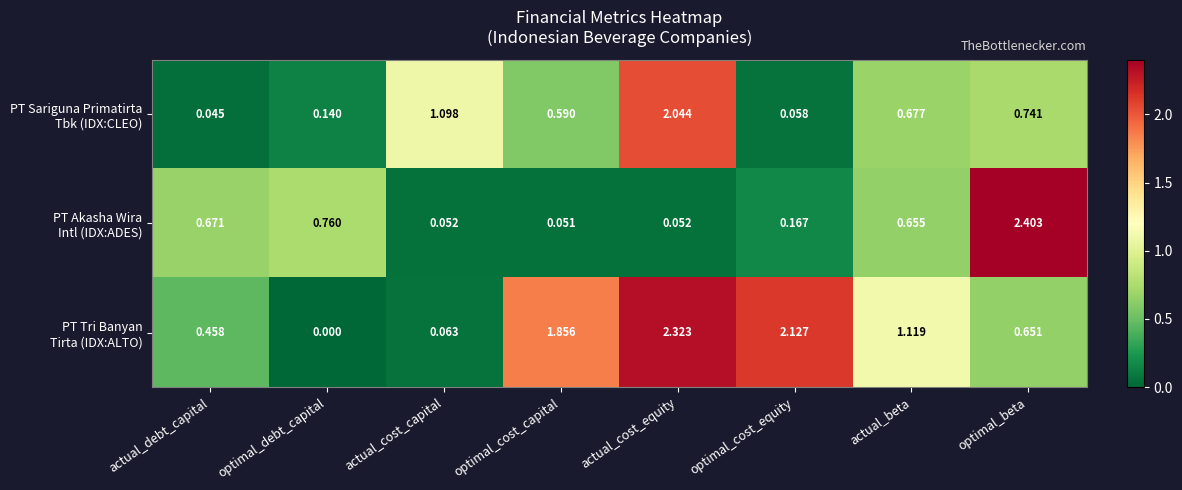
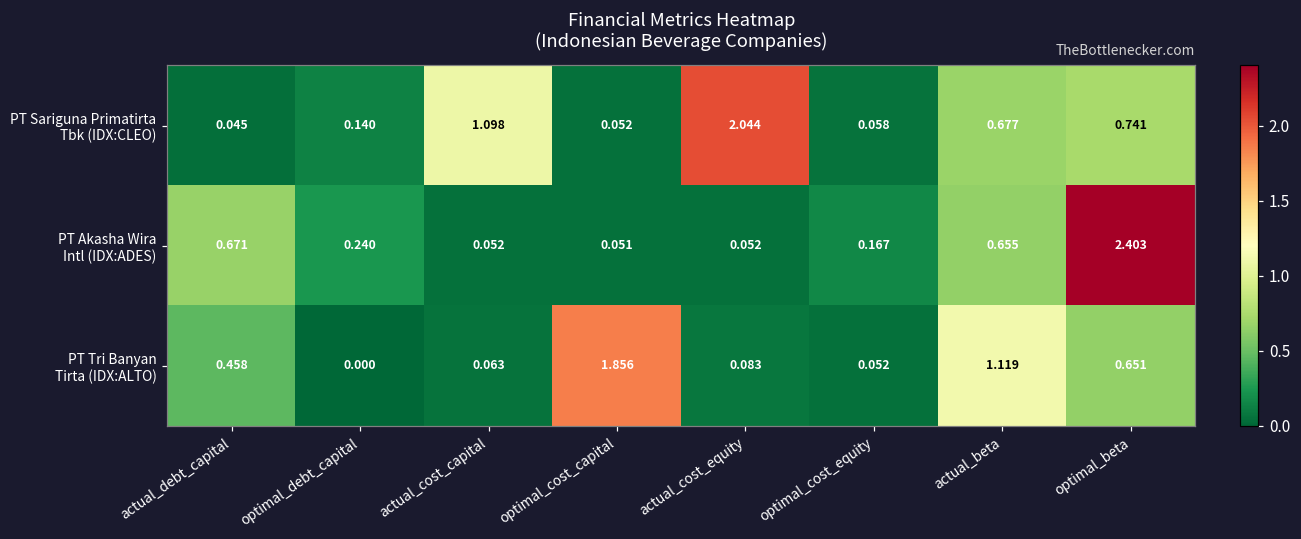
  {
    "PT Sariguna Primatirta Tbk (IDX:CLEO)": {
      "actual_debt_capital": 0.045,
      "optimal_debt_capital": 0.140,
      "actual_cost_capital": 1.098,
-     "optimal_cost_capital": 0.590,
+     "optimal_cost_capital": 0.052,
      "actual_cost_equity": 2.044,
      "optimal_cost_equity": 0.058,
      "actual_beta": 0.677,
      "optimal_beta": 0.741
    },
    "PT Akasha Wira Intl (IDX:ADES)": {
      "actual_debt_capital": 0.671,
-     "optimal_debt_capital": 0.760,
+     "optimal_debt_capital": 0.240,
      "actual_cost_capital": 0.052,
      "optimal_cost_capital": 0.051,
      "actual_cost_equity": 0.052,
      "optimal_cost_equity": 0.167,
      "actual_beta": 0.655,
      "optimal_beta": 2.403
    },
    "PT Tri Banyan Tirta (IDX:ALTO)": {
      "actual_debt_capital": 0.458,
      "optimal_debt_capital": 0.000,
      "actual_cost_capital": 0.063,
      "optimal_cost_capital": 1.856,
-     "actual_cost_equity": 2.323,
-     "optimal_cost_equity": 2.127,
+     "actual_cost_equity": 0.083,
+     "optimal_cost_equity": 0.052,
      "actual_beta": 1.119,
      "optimal_beta": 0.651
    }
  }
